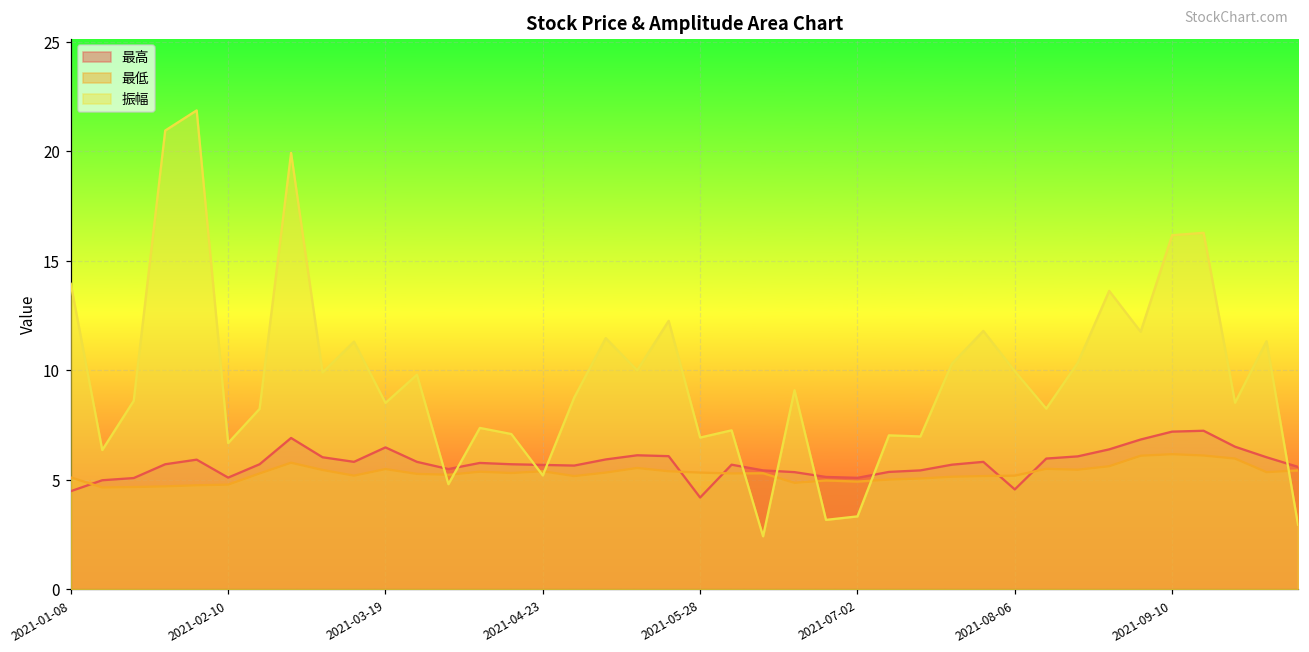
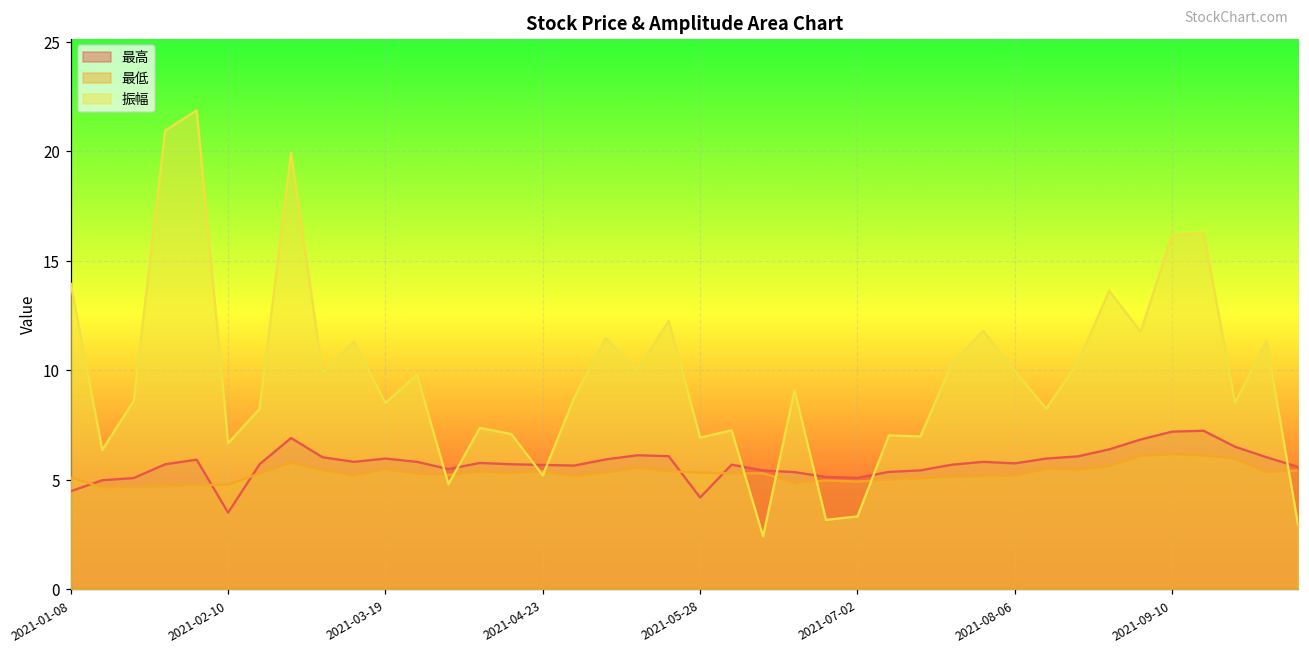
  {
    "最高": {
      "2021-01-08": 4.5,
-     "2021-02-10": 5.1,
-     "2021-03-19": 6.5,
+     "2021-02-10": 3.5,
+     "2021-03-19": 6.0,
      "2021-04-23": 5.7,
      "2021-05-28": 4.2,
      "2021-07-02": 5.1,
-     "2021-08-06": 4.6,
+     "2021-08-06": 5.8,
      "2021-09-10": 7.2
    }
  }
